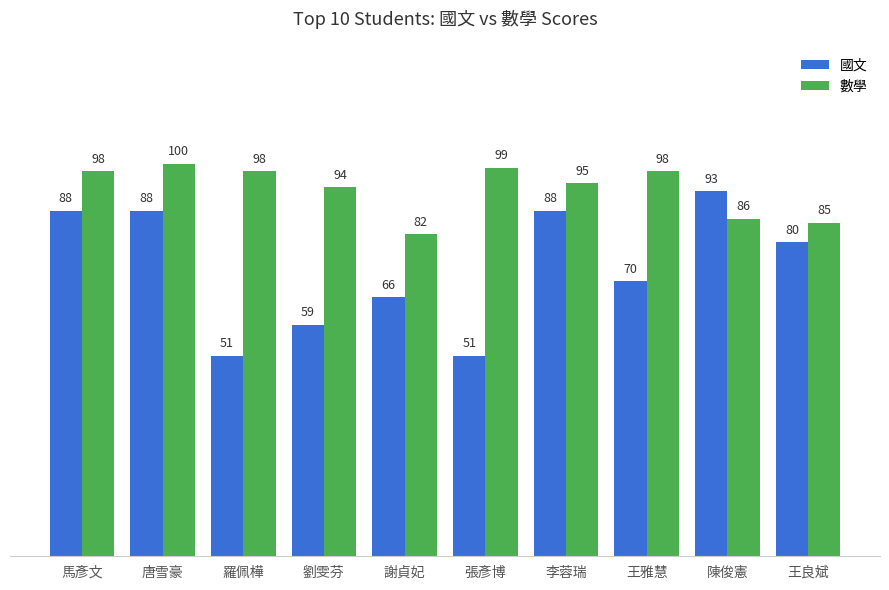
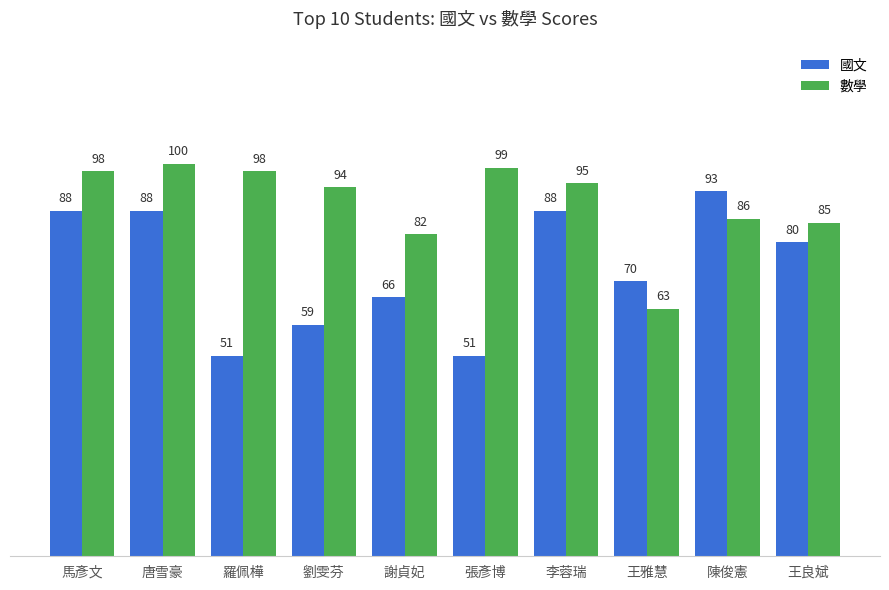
  {
    "國文": {
      "馬彥文": 88,
      "唐雪豪": 88,
      "羅佩樺": 51,
      "劉雯芬": 59,
      "謝貞妃": 66,
      "張彥博": 51,
      "李蓉瑞": 88,
      "王雅慧": 70,
      "陳俊憲": 93,
      "王良斌": 80
    },
    "數學": {
      "馬彥文": 98,
      "唐雪豪": 100,
      "羅佩樺": 98,
      "劉雯芬": 94,
      "謝貞妃": 82,
      "張彥博": 99,
      "李蓉瑞": 95,
-     "王雅慧": 98,
+     "王雅慧": 63,
      "陳俊憲": 86,
      "王良斌": 85
    }
  }
